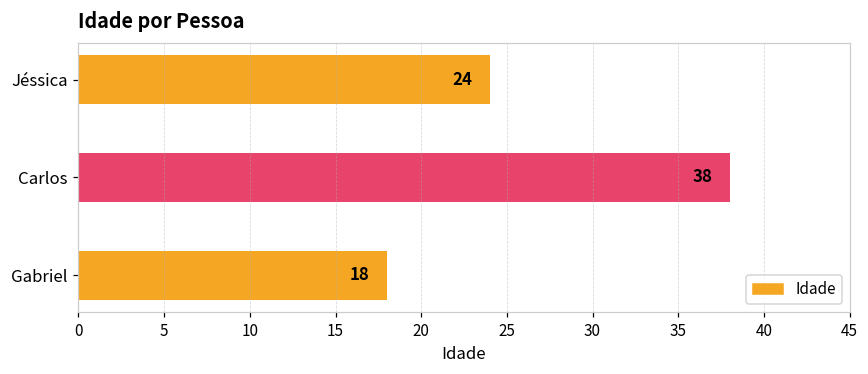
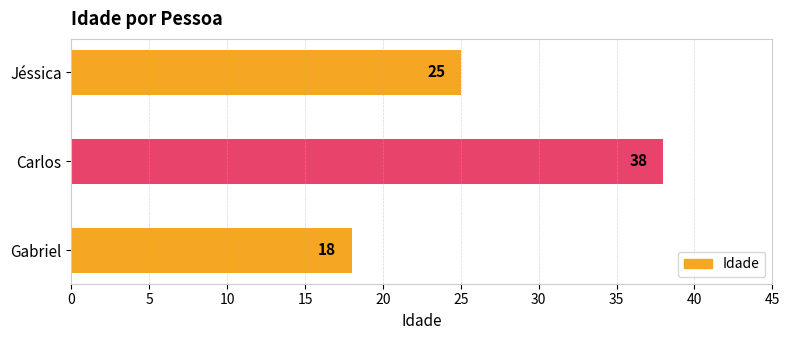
  {
-   "Jéssica": 24,
+   "Jéssica": 25,
    "Carlos": 38,
    "Gabriel": 18
  }
